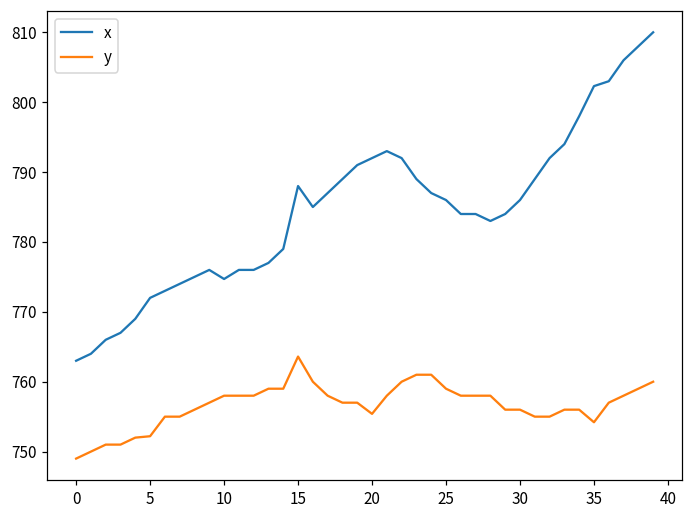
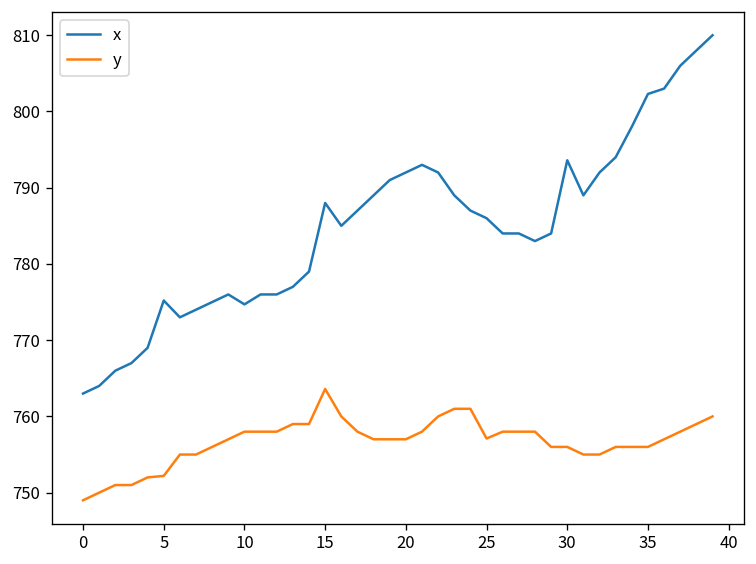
  {
    "x": {
      "0": 763,
-     "5": 772,
+     "5": 775,
      "10": 775,
      "15": 788,
      "20": 792,
      "25": 786,
-     "30": 786,
+     "30": 794,
      "35": 802
    },
    "y": {
      "0": 749,
      "5": 752,
      "10": 758,
      "15": 764,
-     "20": 755,
-     "25": 759,
+     "20": 757,
+     "25": 757,
      "30": 756,
-     "35": 754
+     "35": 756
    }
  }
